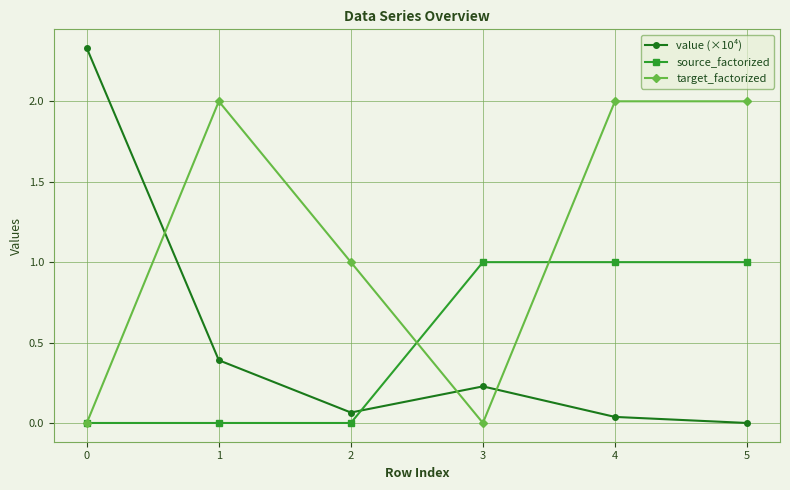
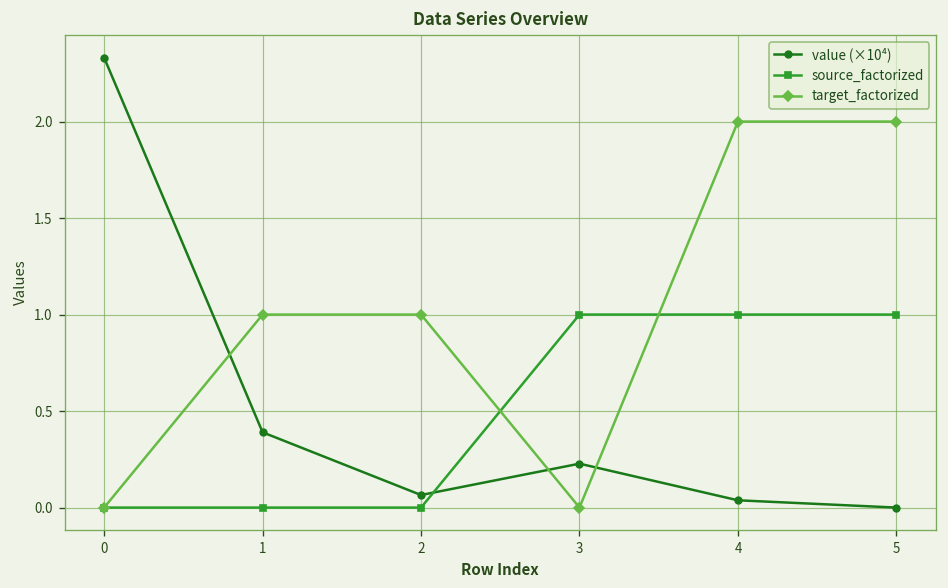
  {
    "target_factorized": {
-     "1": 2,
+     "1": 1,
      "2": 1,
      "3": 0,
      "4": 2,
      "5": 2
    }
  }
